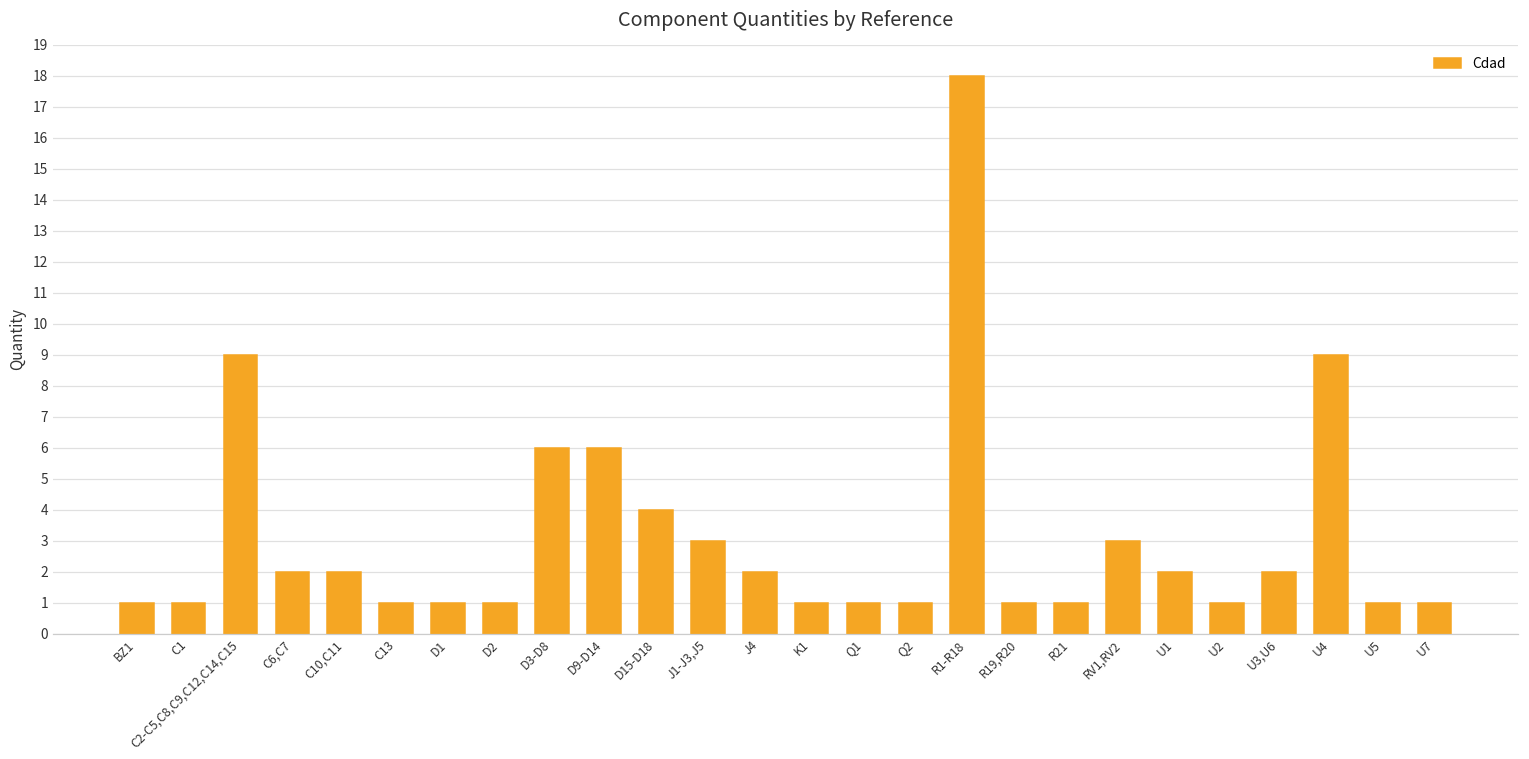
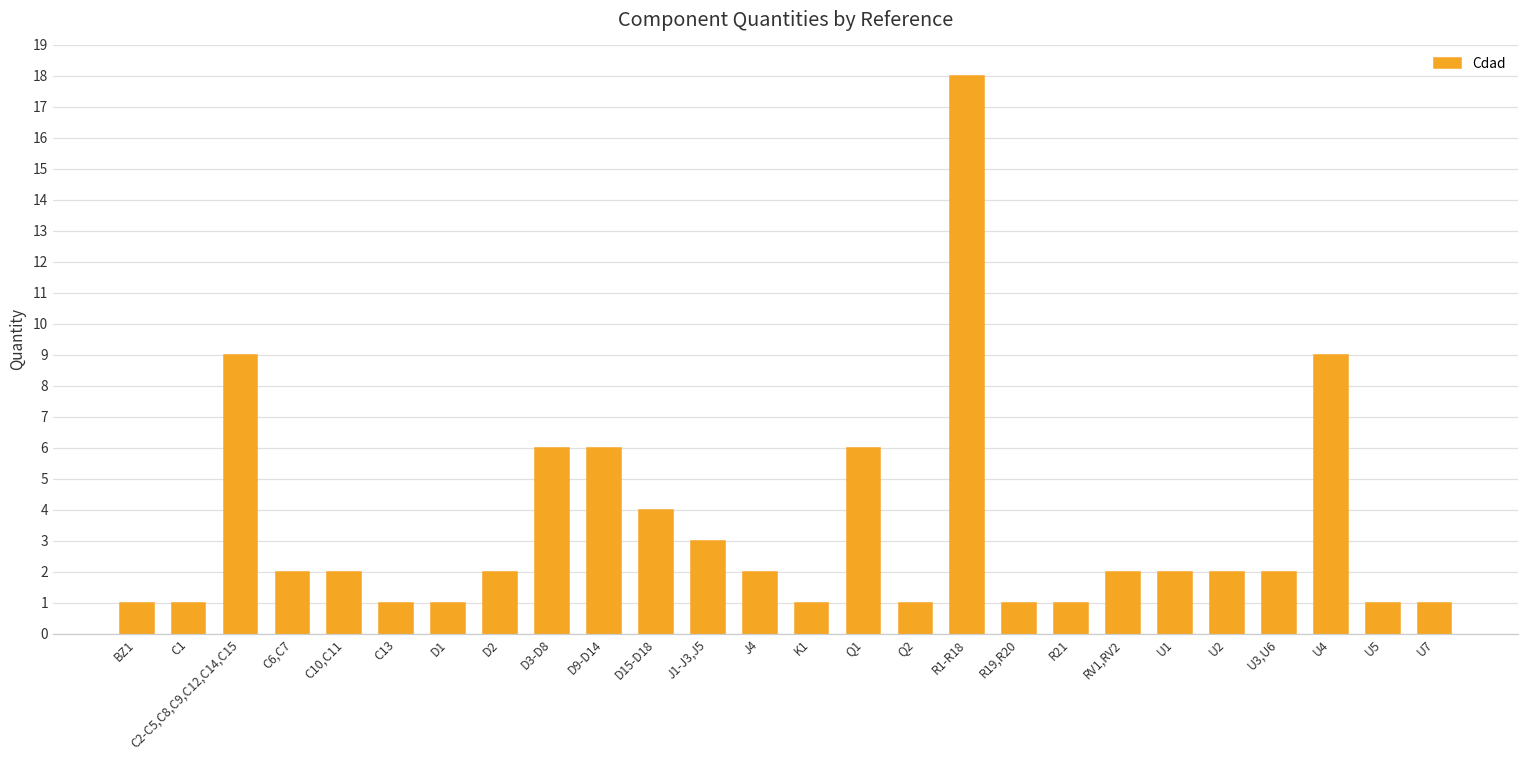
  {
    "BZ1": 1,
    "C1": 1,
    "C2-C5,C8,C9,C12,C14,C15": 9,
    "C6,C7": 2,
    "C10,C11": 2,
    "C13": 1,
    "D1": 1,
-   "D2": 1,
+   "D2": 2,
    "D3-D8": 6,
    "D9-D14": 6,
    "D15-D18": 4,
    "J1-J3,J5": 3,
    "J4": 2,
    "K1": 1,
-   "Q1": 1,
+   "Q1": 6,
    "Q2": 1,
    "R1-R18": 18,
    "R19,R20": 1,
    "R21": 1,
-   "RV1,RV2": 3,
+   "RV1,RV2": 2,
    "U1": 2,
-   "U2": 1,
+   "U2": 2,
    "U3,U6": 2,
    "U4": 9,
    "U5": 1,
    "U7": 1
  }
